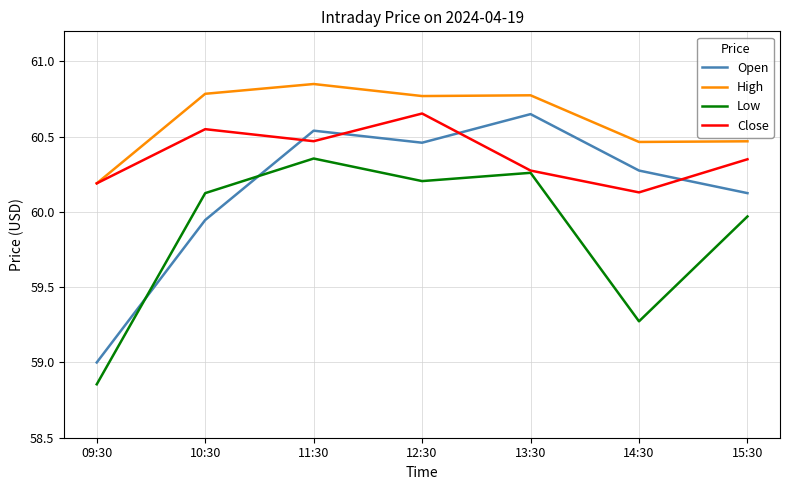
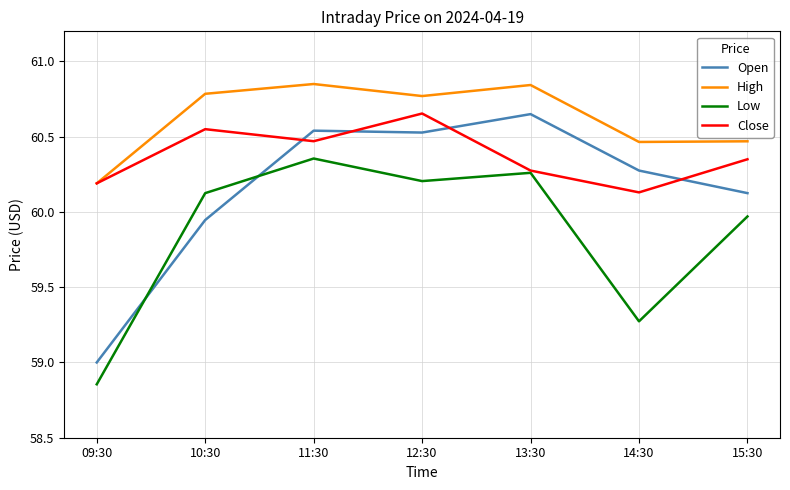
  {
    "Open": {
      "09:30": 59.00,
      "10:30": 59.95,
      "11:30": 60.54,
-     "12:30": 60.46,
+     "12:30": 60.53,
      "13:30": 60.65,
      "14:30": 60.28,
      "15:30": 60.13
    },
    "High": {
      "10:30": 60.78,
      "11:30": 60.85,
      "12:30": 60.77,
-     "13:30": 60.78,
+     "13:30": 60.84,
      "14:30": 60.47,
      "15:30": 60.47
    },
    "Low": {
      "09:30": 58.85,
      "10:30": 60.13,
      "11:30": 60.35,
      "12:30": 60.21,
      "14:30": 59.27,
      "15:30": 59.97
    },
    "Close": {
      "10:30": 60.55,
      "11:30": 60.47,
      "12:30": 60.65,
      "14:30": 60.13,
      "15:30": 60.35
    }
  }
